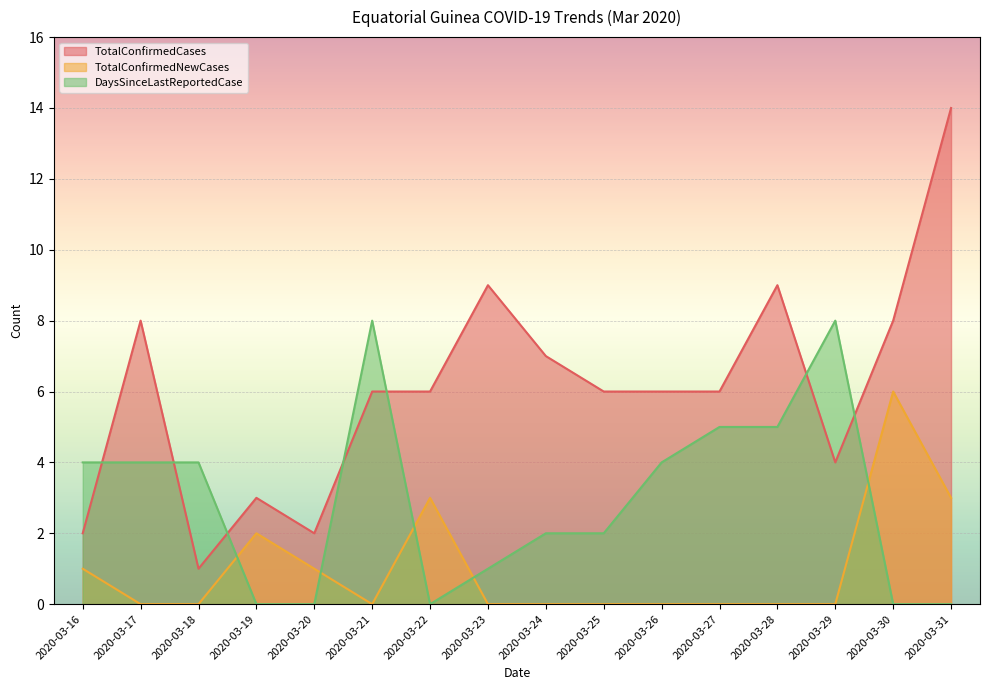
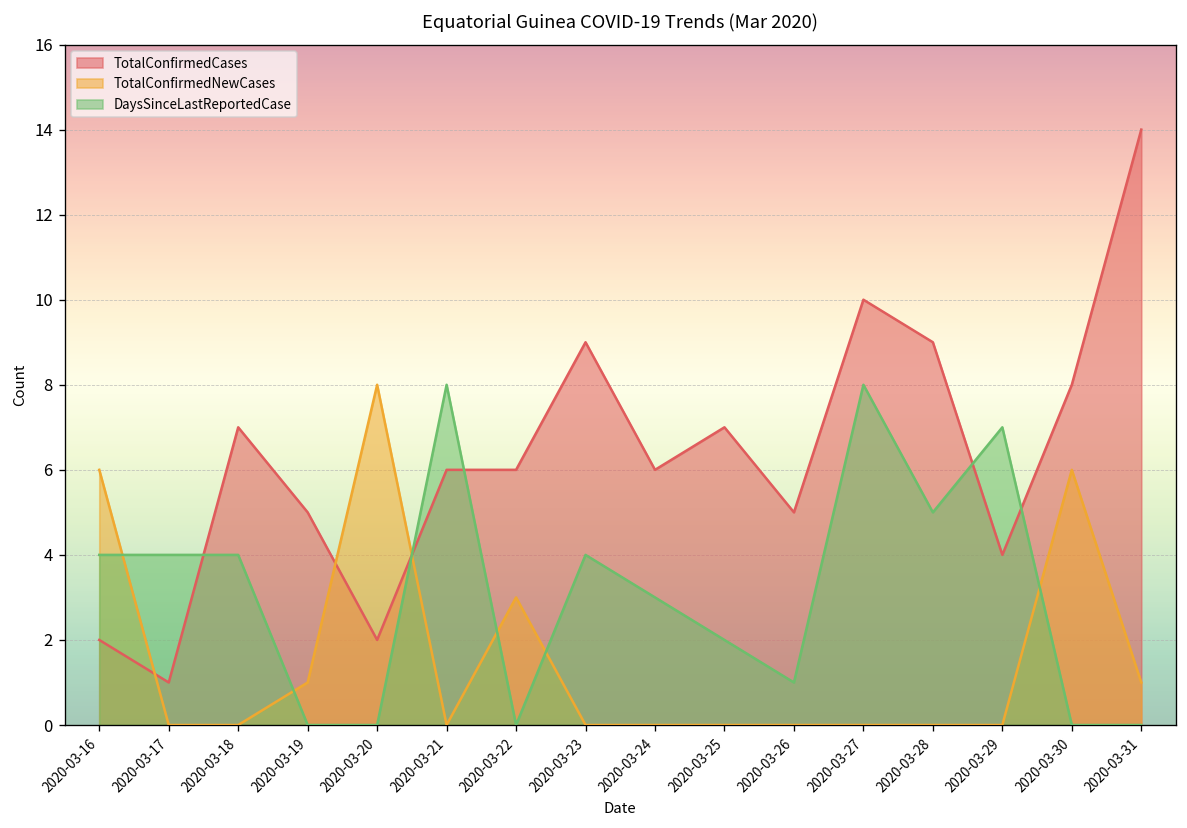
  {
    "TotalConfirmedCases": {
      "2020-03-16": 2,
-     "2020-03-17": 8,
-     "2020-03-18": 1,
-     "2020-03-19": 3,
+     "2020-03-17": 1,
+     "2020-03-18": 7,
+     "2020-03-19": 5,
      "2020-03-20": 2,
      "2020-03-21": 6,
      "2020-03-22": 6,
      "2020-03-23": 9,
-     "2020-03-24": 7,
-     "2020-03-25": 6,
-     "2020-03-26": 6,
-     "2020-03-27": 6,
+     "2020-03-24": 6,
+     "2020-03-25": 7,
+     "2020-03-26": 5,
+     "2020-03-27": 10,
      "2020-03-28": 9,
      "2020-03-29": 4,
      "2020-03-30": 8,
      "2020-03-31": 14
    },
    "TotalConfirmedNewCases": {
-     "2020-03-16": 1,
+     "2020-03-16": 6,
      "2020-03-17": 0,
      "2020-03-18": 0,
-     "2020-03-19": 2,
-     "2020-03-20": 1,
+     "2020-03-19": 1,
+     "2020-03-20": 8,
      "2020-03-21": 0,
      "2020-03-22": 3,
      "2020-03-23": 0,
      "2020-03-24": 0,
      "2020-03-25": 0,
      "2020-03-26": 0,
      "2020-03-27": 0,
      "2020-03-28": 0,
      "2020-03-29": 0,
      "2020-03-30": 6,
-     "2020-03-31": 3
+     "2020-03-31": 1
    },
    "DaysSinceLastReportedCase": {
      "2020-03-16": 4,
      "2020-03-17": 4,
      "2020-03-18": 4,
      "2020-03-19": 0,
      "2020-03-20": 0,
      "2020-03-21": 8,
      "2020-03-22": 0,
-     "2020-03-23": 1,
-     "2020-03-24": 2,
+     "2020-03-23": 4,
+     "2020-03-24": 3,
      "2020-03-25": 2,
-     "2020-03-26": 4,
-     "2020-03-27": 5,
+     "2020-03-26": 1,
+     "2020-03-27": 8,
      "2020-03-28": 5,
-     "2020-03-29": 8,
+     "2020-03-29": 7,
      "2020-03-30": 0,
      "2020-03-31": 0
    }
  }
